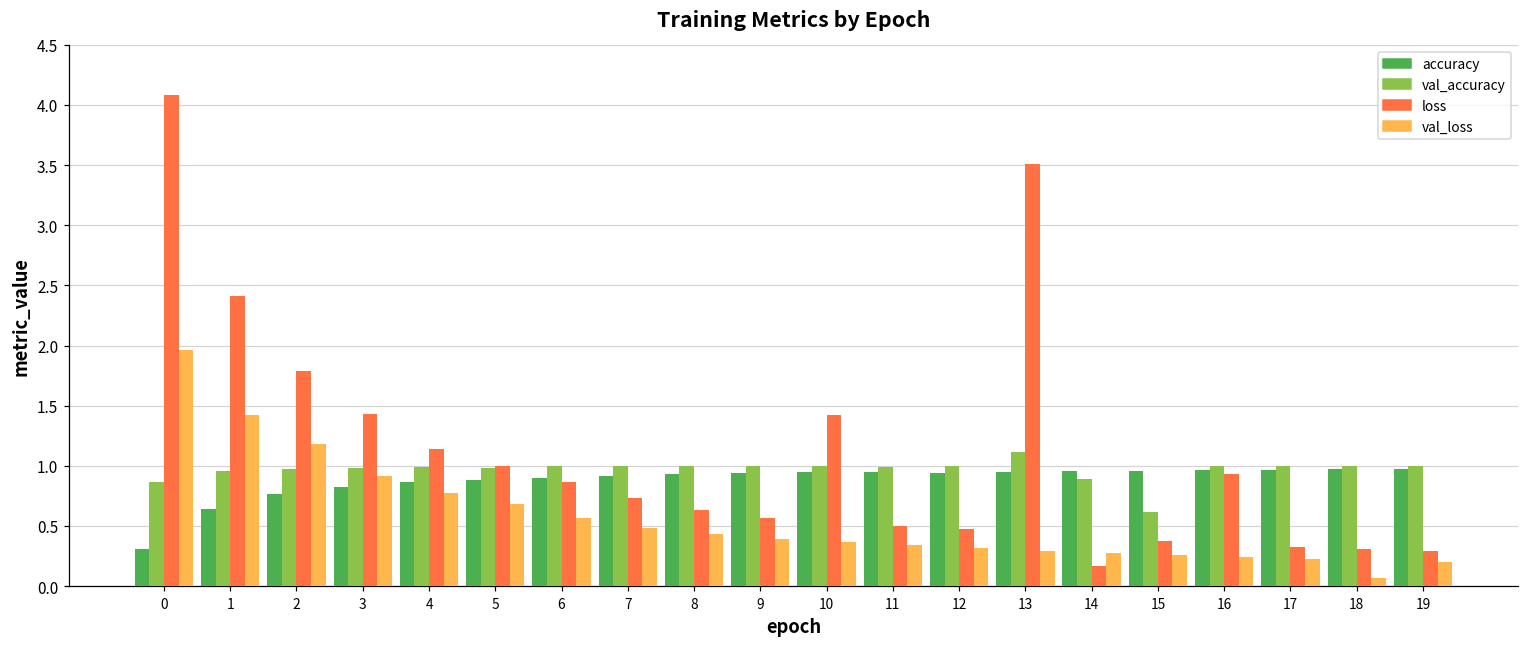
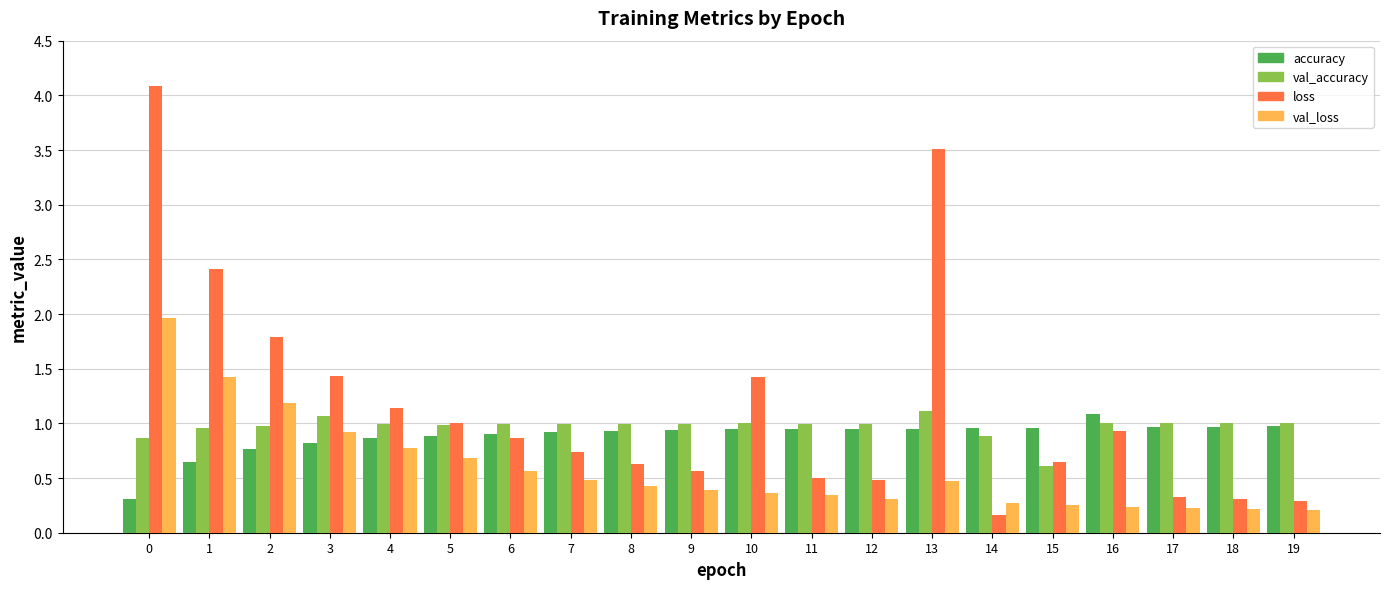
  {
    "accuracy": {
      "0": 0.30,
      "1": 0.64,
      "2": 0.77,
      "3": 0.82,
      "4": 0.87,
      "5": 0.89,
      "6": 0.90,
      "7": 0.92,
      "8": 0.93,
      "9": 0.94,
      "10": 0.95,
      "11": 0.95,
      "12": 0.94,
      "13": 0.95,
      "14": 0.95,
      "15": 0.96,
-     "16": 0.96,
+     "16": 1.09,
      "17": 0.97,
      "18": 0.97,
      "19": 0.97
    },
    "val_accuracy": {
      "0": 0.87,
      "1": 0.96,
      "2": 0.97,
-     "3": 0.98,
+     "3": 1.07,
      "4": 0.99,
      "5": 0.99,
      "6": 0.99,
      "7": 1.00,
      "8": 1.00,
      "9": 1.00,
      "10": 1.00,
      "11": 0.99,
      "12": 1.00,
      "13": 1.12,
      "14": 0.89,
      "15": 0.61,
      "16": 1.00,
      "17": 1.00,
      "18": 1.00,
      "19": 1.00
    },
    "loss": {
      "0": 4.08,
      "1": 2.41,
      "2": 1.79,
      "3": 1.43,
      "4": 1.14,
      "5": 1.00,
      "6": 0.87,
      "7": 0.73,
      "8": 0.63,
      "9": 0.57,
      "10": 1.42,
      "11": 0.50,
      "12": 0.48,
      "13": 3.51,
      "14": 0.17,
-     "15": 0.38,
+     "15": 0.65,
      "16": 0.93,
      "17": 0.33,
      "18": 0.31,
      "19": 0.29
    },
    "val_loss": {
      "0": 1.96,
      "1": 1.43,
      "2": 1.18,
      "3": 0.92,
      "4": 0.78,
      "5": 0.69,
      "6": 0.57,
      "7": 0.49,
      "8": 0.43,
      "9": 0.39,
      "10": 0.36,
      "11": 0.34,
      "12": 0.31,
-     "13": 0.29,
+     "13": 0.47,
      "14": 0.27,
      "15": 0.26,
      "16": 0.24,
      "17": 0.23,
-     "18": 0.07,
+     "18": 0.21,
      "19": 0.20
    }
  }
